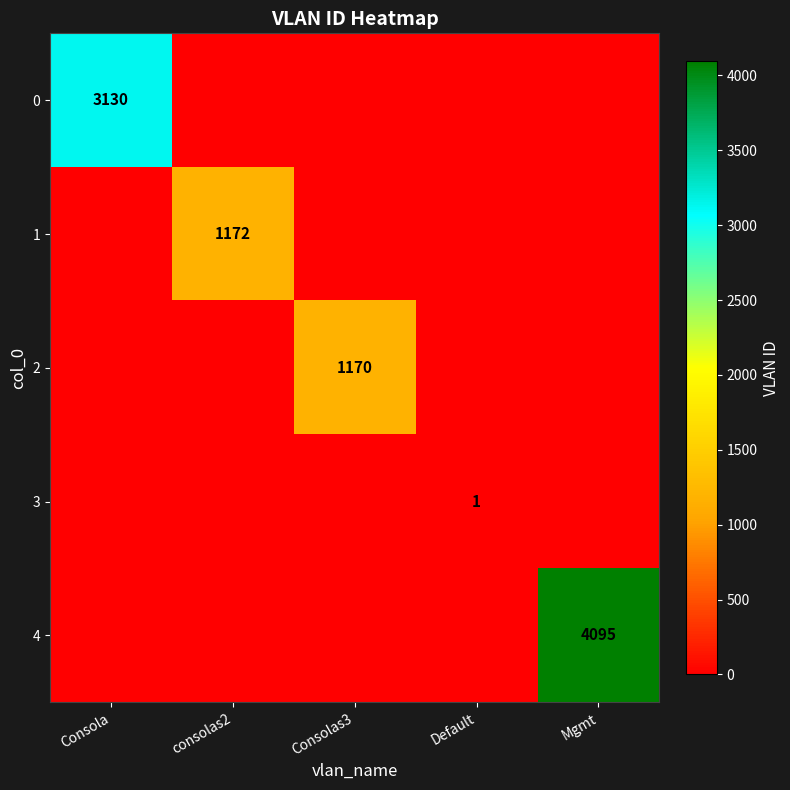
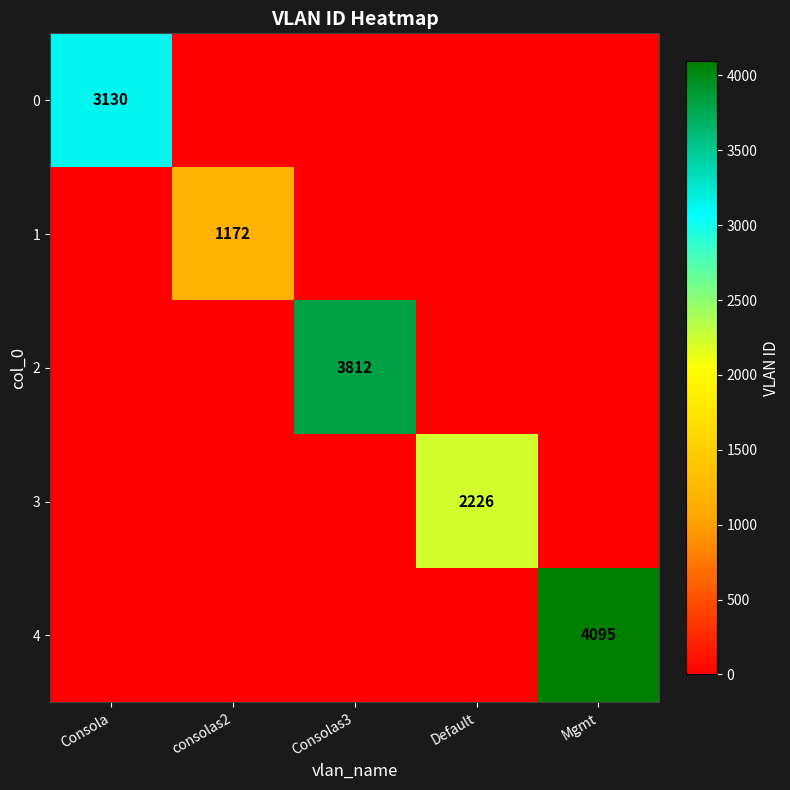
  {
    "0": {
      "Consola": 3130
    },
    "1": {
      "consolas2": 1172
    },
    "2": {
-     "Consolas3": 1170
+     "Consolas3": 3812
    },
    "3": {
-     "Default": 1
+     "Default": 2226
    },
    "4": {
      "Mgmt": 4095
    }
  }
